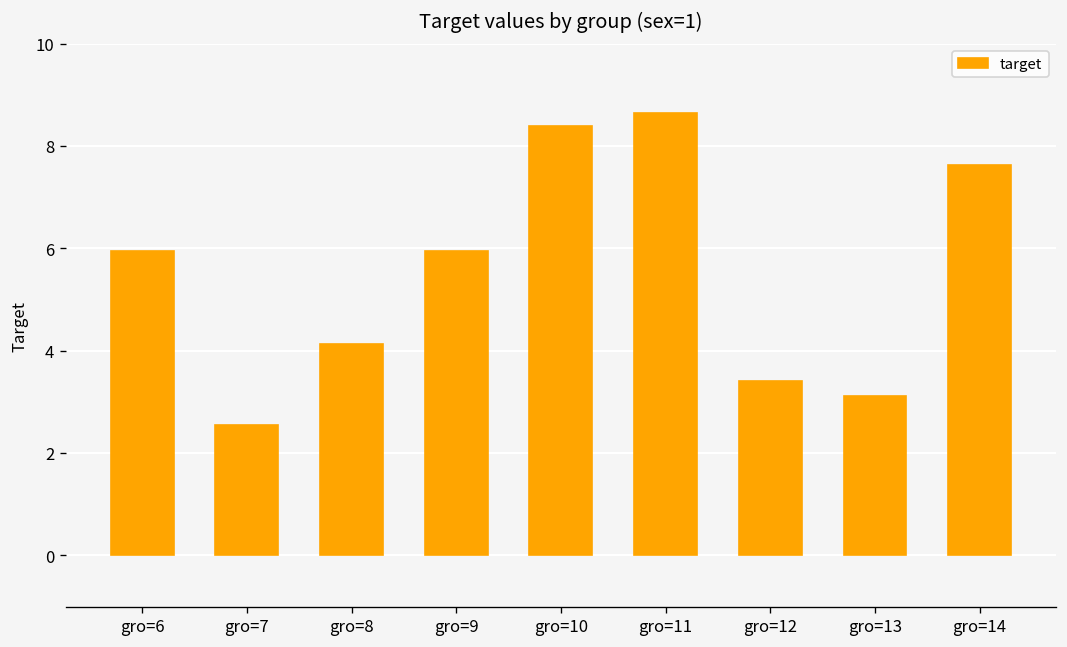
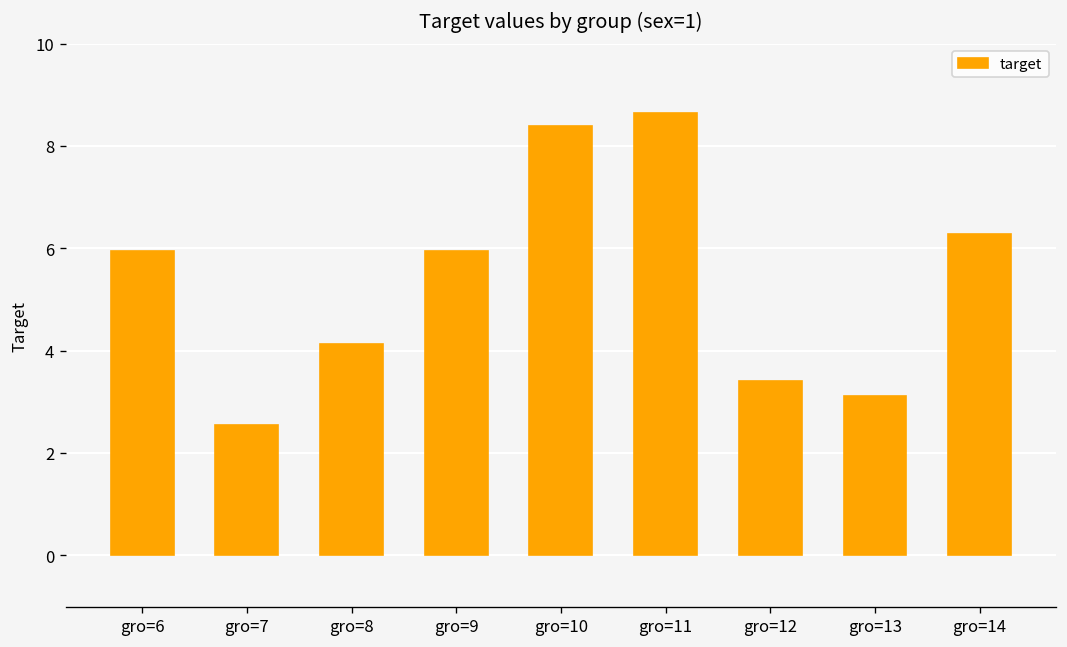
  {
    "gro=6": 5.9,
    "gro=7": 2.6,
    "gro=8": 4.1,
    "gro=9": 5.9,
    "gro=10": 8.4,
    "gro=11": 8.7,
    "gro=12": 3.4,
    "gro=13": 3.1,
-   "gro=14": 7.6
+   "gro=14": 6.3
  }
